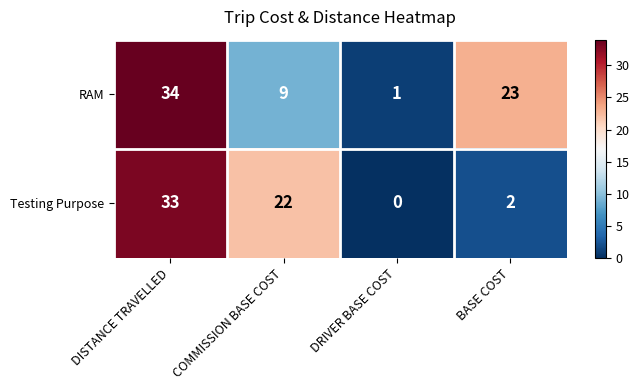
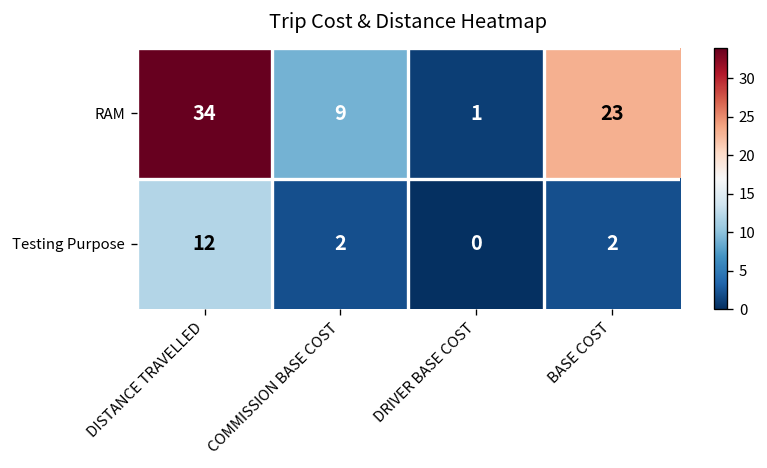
  {
    "RAM": {
      "DISTANCE TRAVELLED": 34,
      "COMMISSION BASE COST": 9,
      "DRIVER BASE COST": 1,
      "BASE COST": 23
    },
    "Testing Purpose": {
-     "DISTANCE TRAVELLED": 33,
-     "COMMISSION BASE COST": 22,
+     "DISTANCE TRAVELLED": 12,
+     "COMMISSION BASE COST": 2,
      "DRIVER BASE COST": 0,
      "BASE COST": 2
    }
  }
